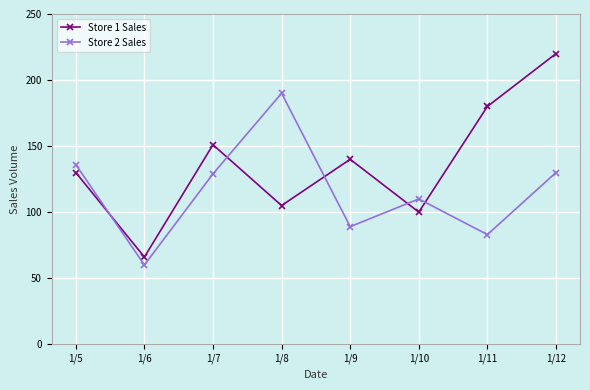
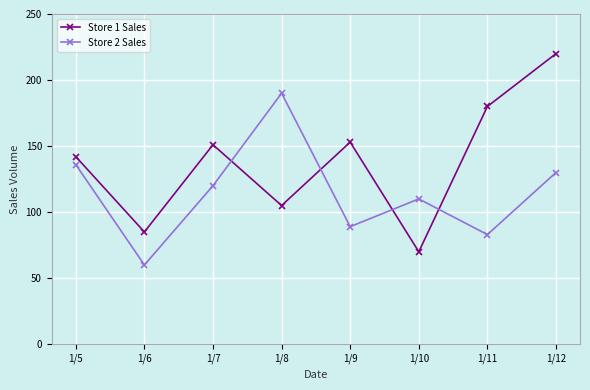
  {
    "Store 1 Sales": {
-     "1/5": 130,
-     "1/6": 66,
+     "1/5": 142,
+     "1/6": 85,
      "1/7": 151,
      "1/8": 105,
-     "1/9": 140,
-     "1/10": 100,
+     "1/9": 153,
+     "1/10": 70,
      "1/11": 180,
      "1/12": 220
    },
    "Store 2 Sales": {
      "1/5": 136,
      "1/6": 60,
-     "1/7": 129,
+     "1/7": 120,
      "1/8": 190,
      "1/9": 89,
      "1/10": 110,
      "1/11": 83,
      "1/12": 130
    }
  }
